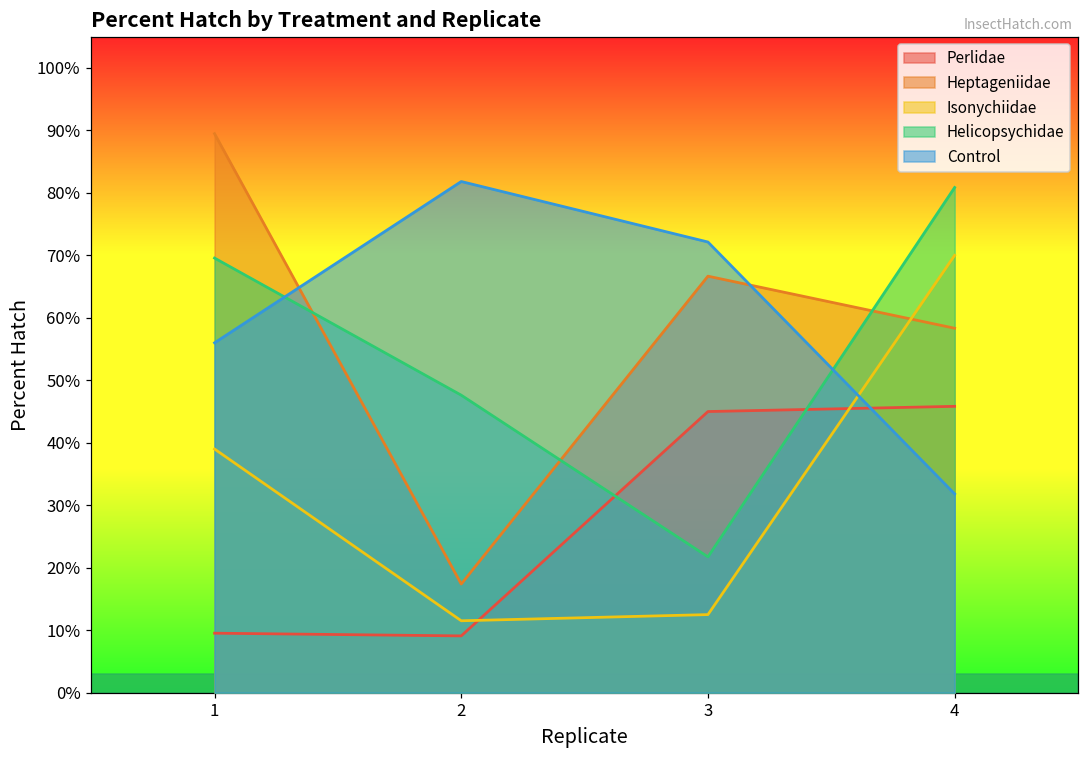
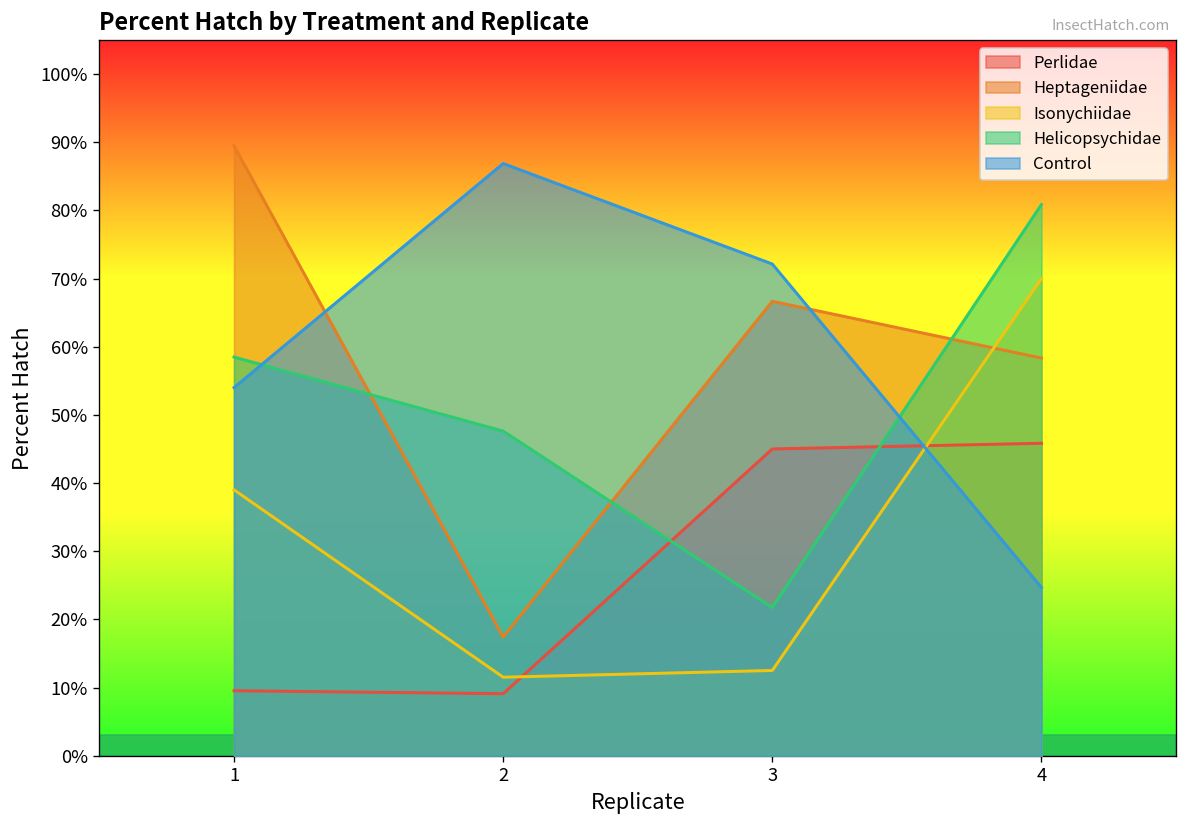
  {
    "Isonychiidae": {
      "1": "39%",
      "2": "12%",
      "3": "13%",
      "4": "70%"
    },
    "Helicopsychidae": {
-     "1": "70%",
+     "1": "58%",
      "2": "48%",
      "3": "22%",
      "4": "81%"
    },
    "Control": {
-     "1": "56%",
-     "2": "82%",
+     "1": "54%",
+     "2": "87%",
      "3": "72%",
-     "4": "32%"
+     "4": "25%"
    }
  }
